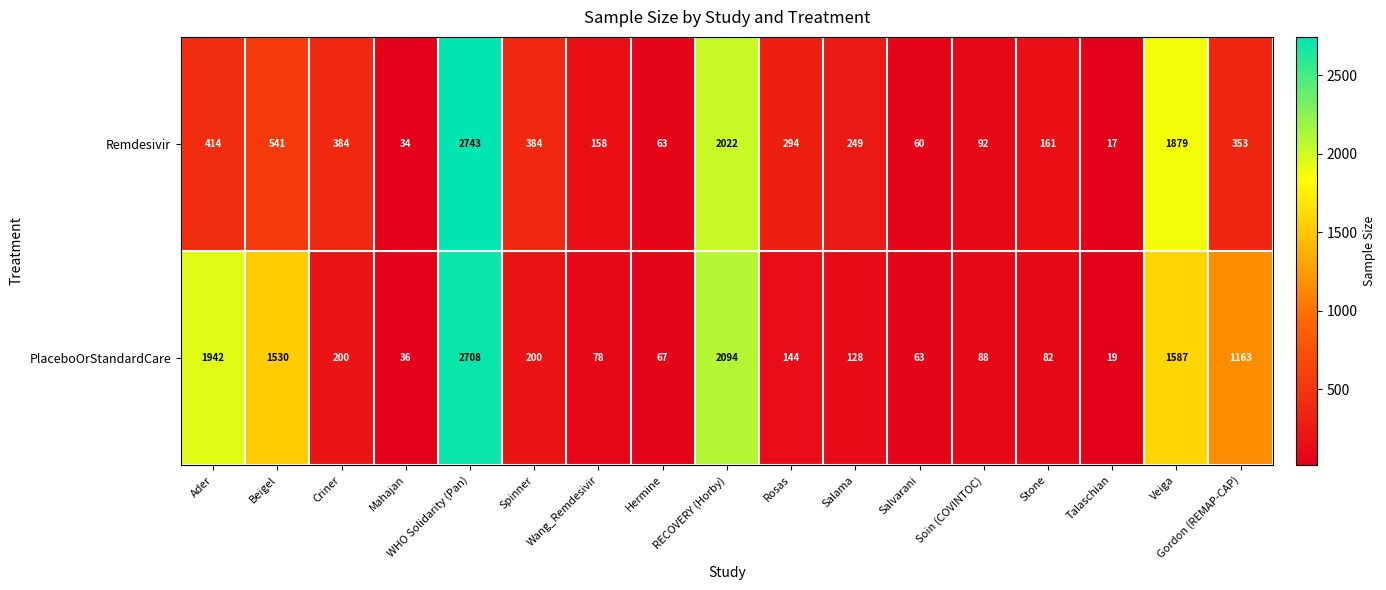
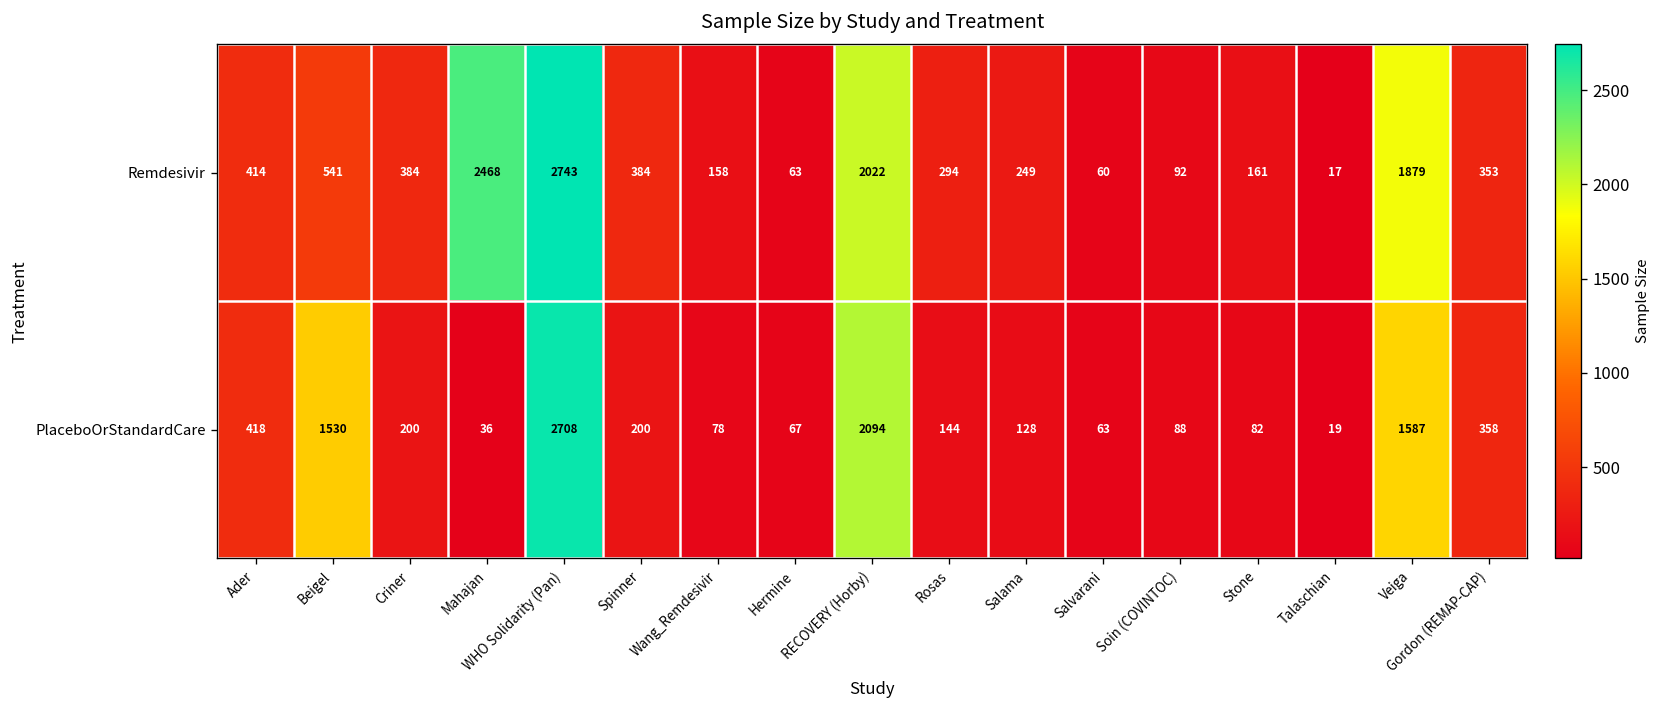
  {
    "Remdesivir": {
      "Ader": 414,
      "Beigel": 541,
      "Criner": 384,
-     "Mahajan": 34,
+     "Mahajan": 2468,
      "WHO Solidarity (Pan)": 2743,
      "Spinner": 384,
      "Wang_Remdesivir": 158,
      "Hermine": 63,
      "RECOVERY (Horby)": 2022,
      "Rosas": 294,
      "Salama": 249,
      "Salvarani": 60,
      "Soin (COVINTOC)": 92,
      "Stone": 161,
      "Talaschian": 17,
      "Veiga": 1879,
      "Gordon (REMAP-CAP)": 353
    },
    "PlaceboOrStandardCare": {
-     "Ader": 1942,
+     "Ader": 418,
      "Beigel": 1530,
      "Criner": 200,
      "Mahajan": 36,
      "WHO Solidarity (Pan)": 2708,
      "Spinner": 200,
      "Wang_Remdesivir": 78,
      "Hermine": 67,
      "RECOVERY (Horby)": 2094,
      "Rosas": 144,
      "Salama": 128,
      "Salvarani": 63,
      "Soin (COVINTOC)": 88,
      "Stone": 82,
      "Talaschian": 19,
      "Veiga": 1587,
-     "Gordon (REMAP-CAP)": 1163
+     "Gordon (REMAP-CAP)": 358
    }
  }
